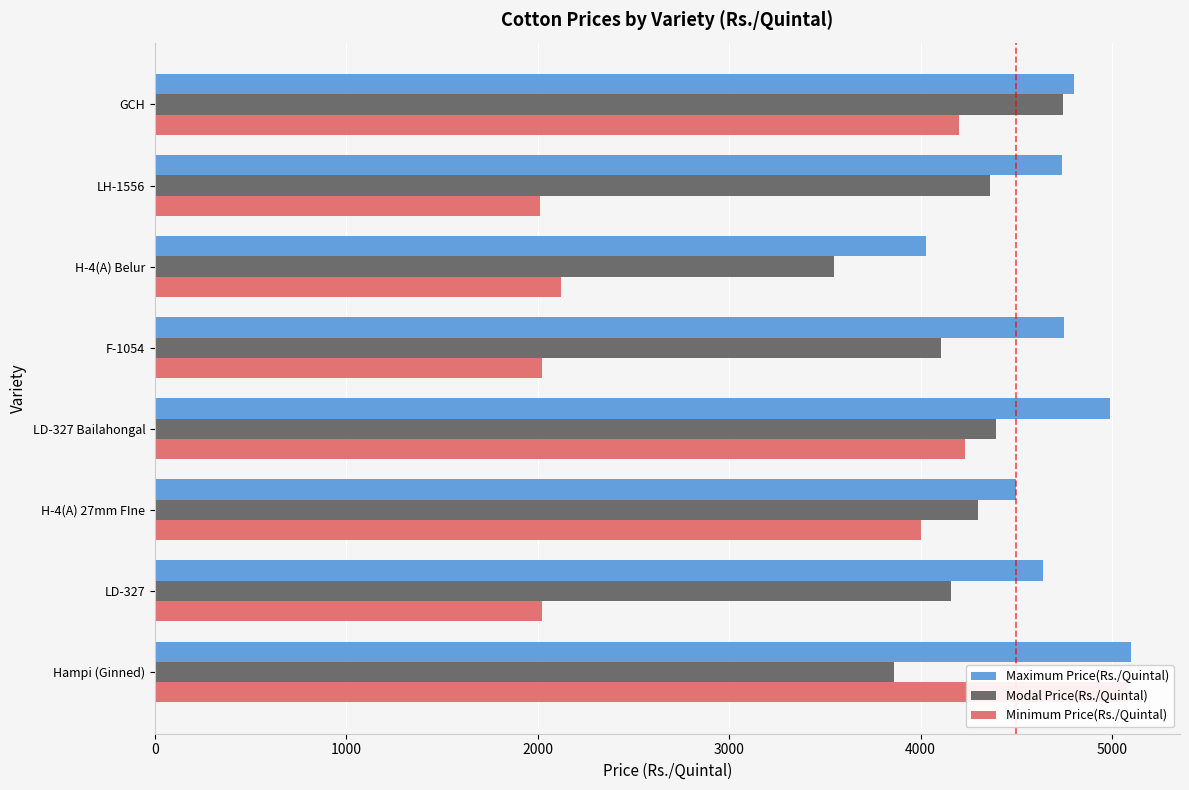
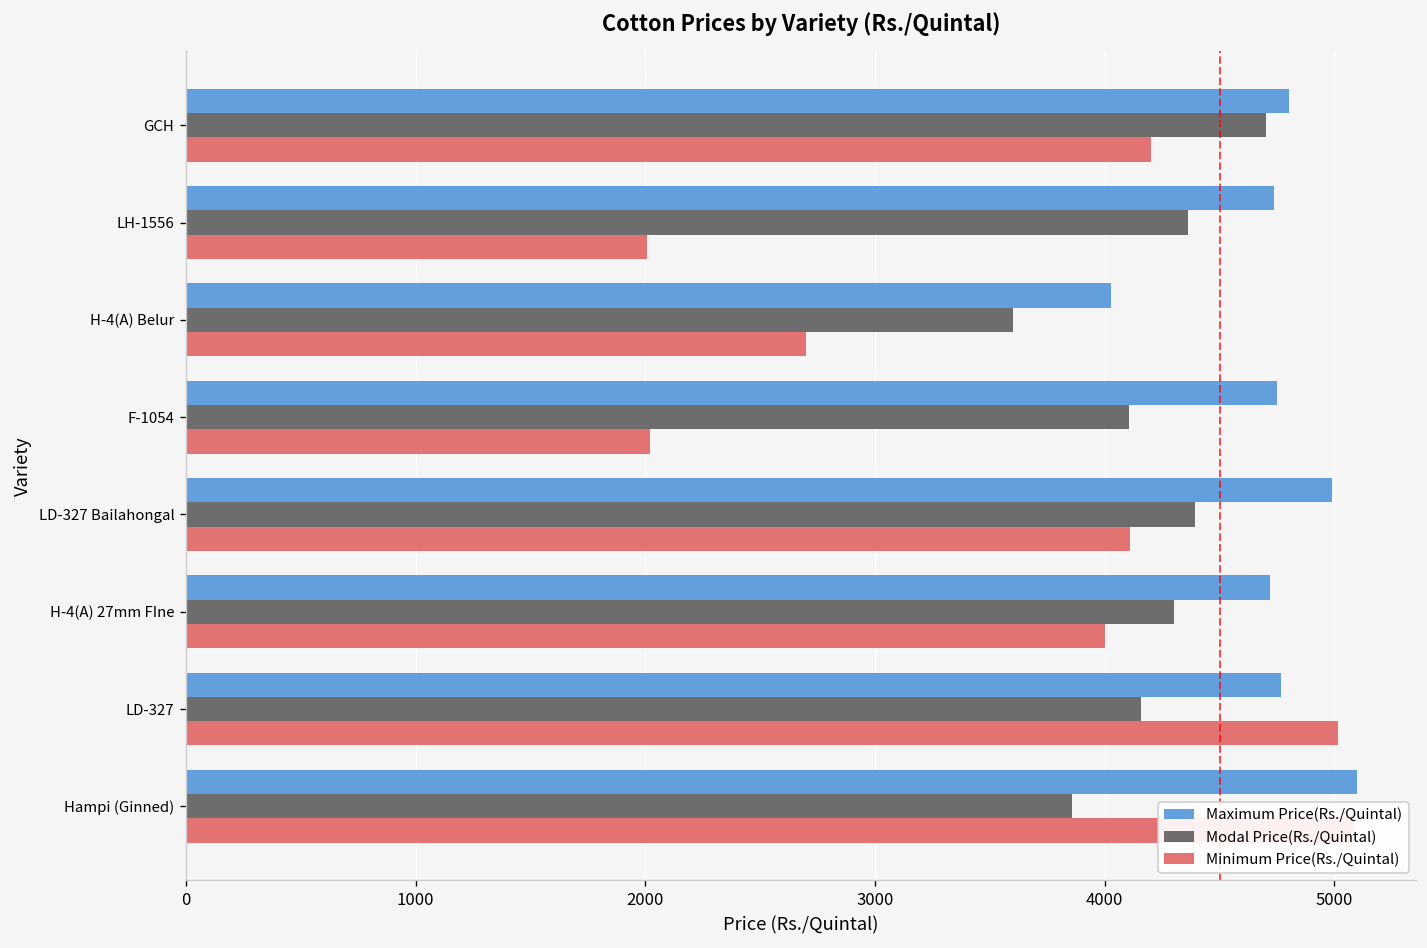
  {
    "Maximum Price(Rs./Quintal)": {
      "GCH": 4800,
      "LH-1556": 4740,
      "H-4(A) Belur": 4030,
      "F-1054": 4750,
      "LD-327 Bailahongal": 4990,
-     "H-4(A) 27mm FIne": 4500,
-     "LD-327": 4640,
+     "H-4(A) 27mm FIne": 4720,
+     "LD-327": 4770,
      "Hampi (Ginned)": 5100
    },
    "Modal Price(Rs./Quintal)": {
-     "GCH": 4750,
+     "GCH": 4700,
      "LH-1556": 4360,
-     "H-4(A) Belur": 3550,
+     "H-4(A) Belur": 3600,
      "F-1054": 4110,
      "LD-327 Bailahongal": 4390,
      "H-4(A) 27mm FIne": 4300,
      "LD-327": 4160,
      "Hampi (Ginned)": 3860
    },
    "Minimum Price(Rs./Quintal)": {
      "GCH": 4200,
      "LH-1556": 2010,
-     "H-4(A) Belur": 2120,
+     "H-4(A) Belur": 2700,
      "F-1054": 2020,
-     "LD-327 Bailahongal": 4230,
+     "LD-327 Bailahongal": 4110,
      "H-4(A) 27mm FIne": 4000,
-     "LD-327": 2020
+     "LD-327": 5020
    }
  }
